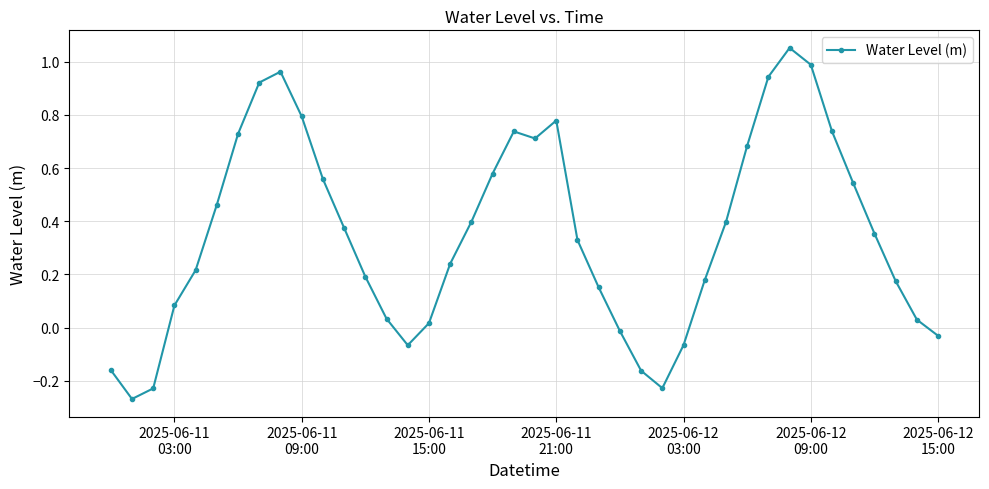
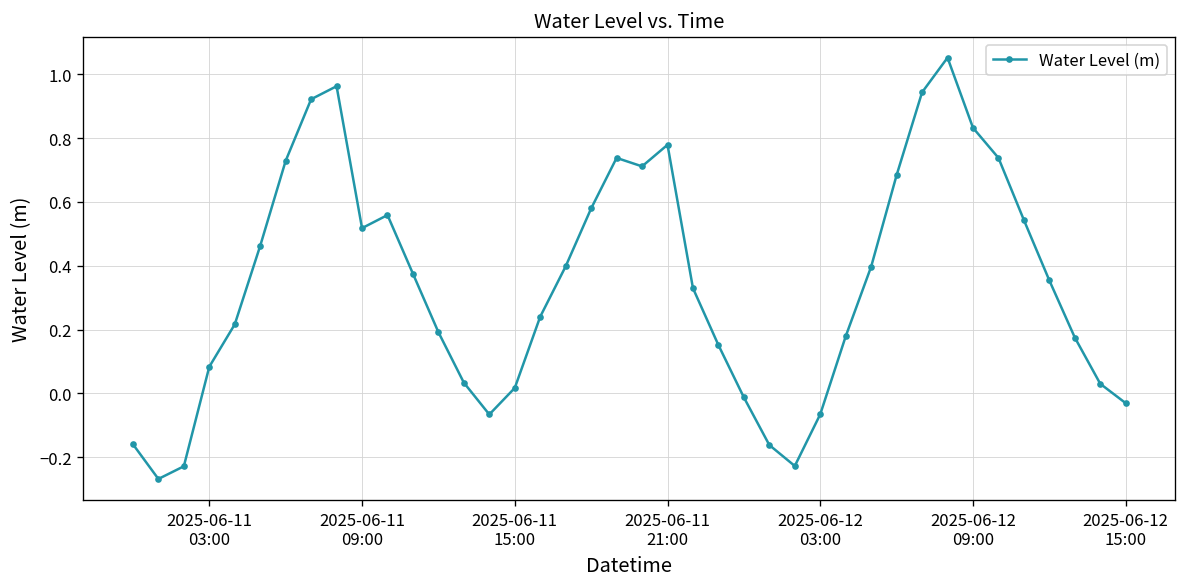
  {
    "2025-06-11 03:00": 0.08,
-   "2025-06-11 09:00": 0.79,
+   "2025-06-11 09:00": 0.52,
    "2025-06-11 15:00": 0.02,
    "2025-06-11 21:00": 0.78,
    "2025-06-12 03:00": -0.07,
-   "2025-06-12 09:00": 0.99,
+   "2025-06-12 09:00": 0.83,
    "2025-06-12 15:00": -0.03
  }
